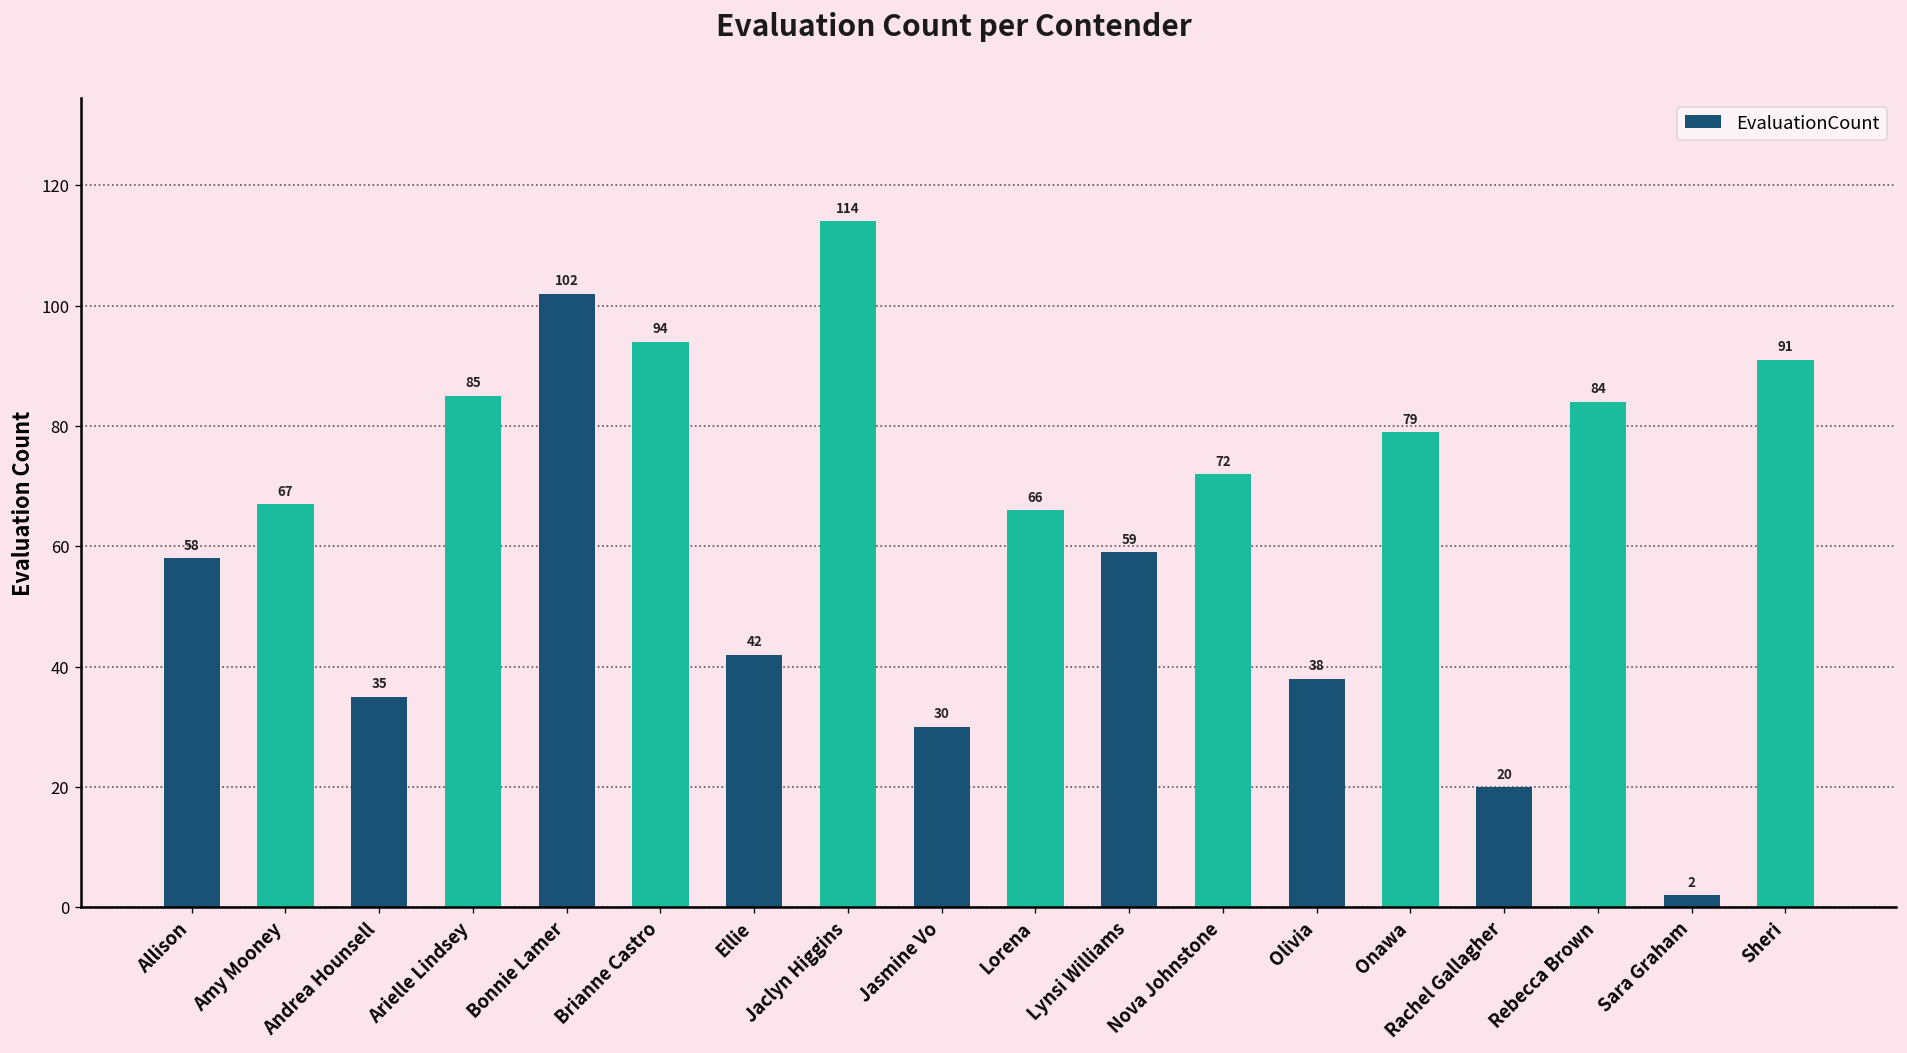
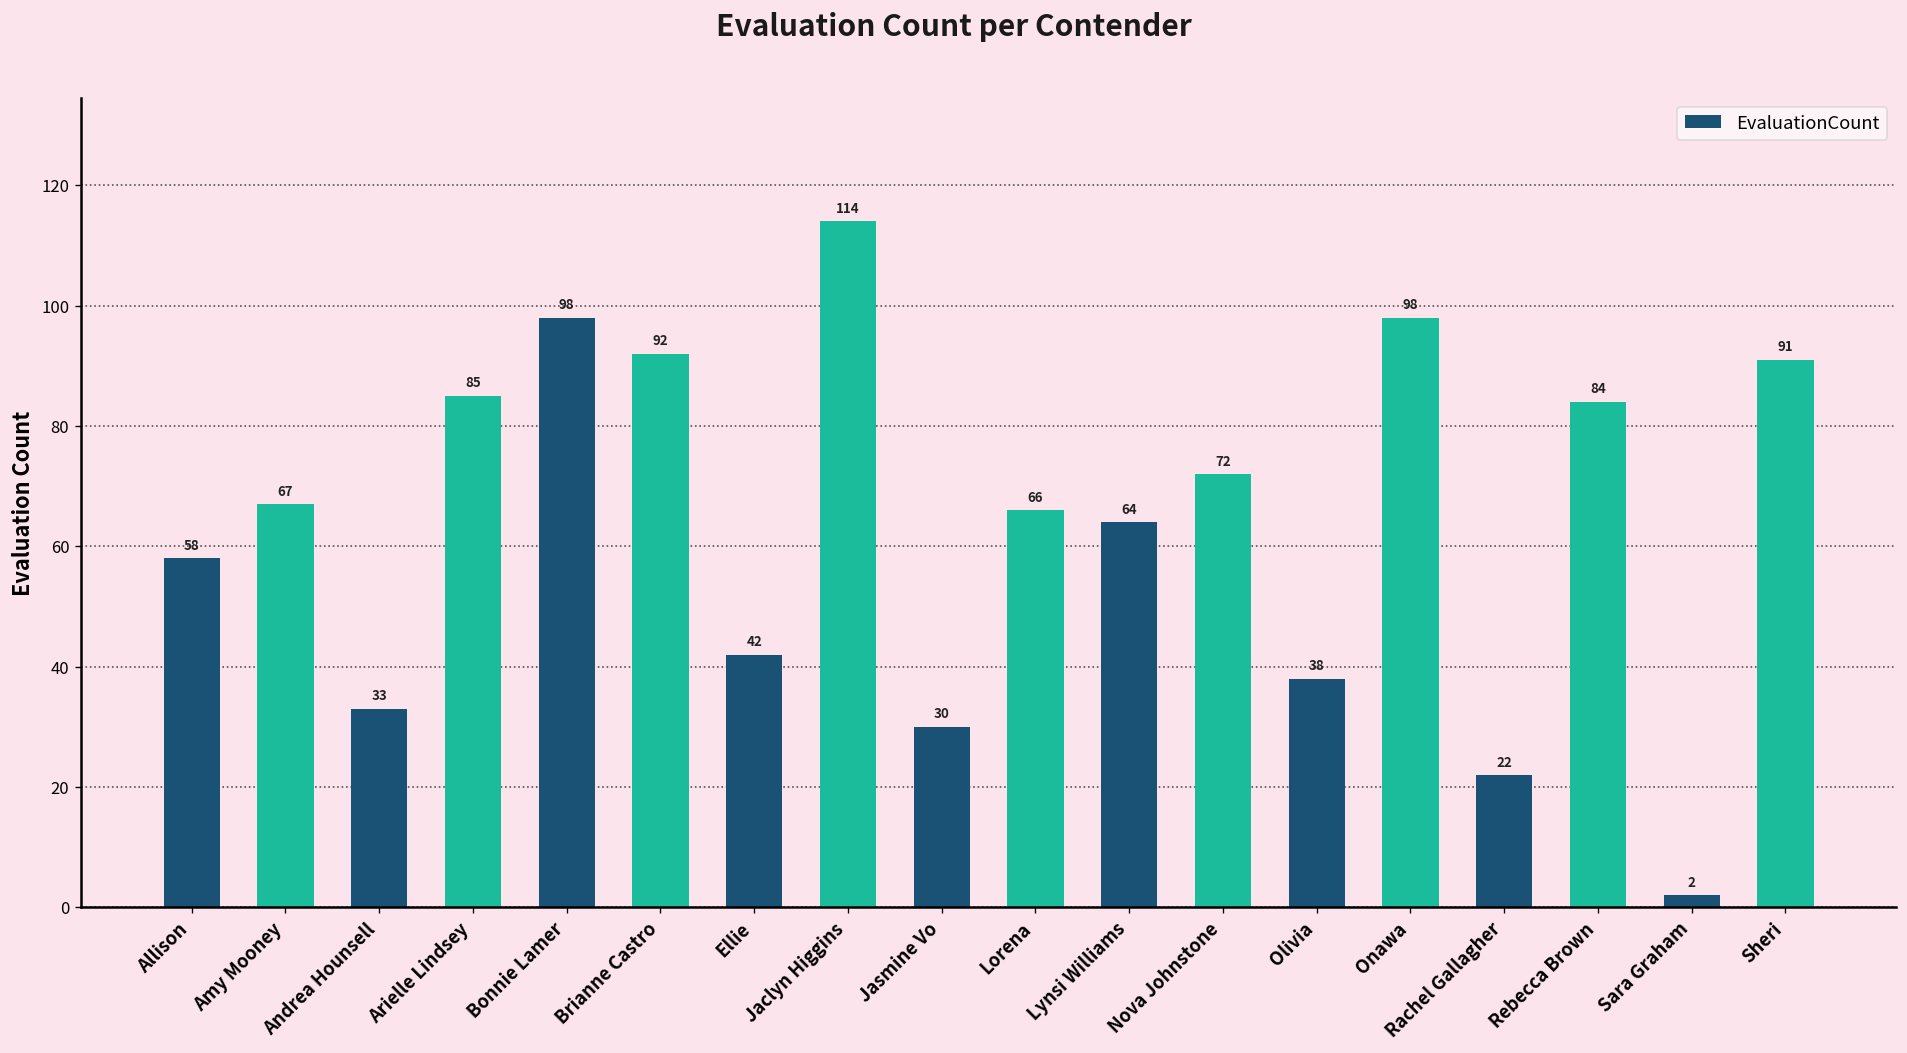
  {
    "Allison": 58,
    "Amy Mooney": 67,
-   "Andrea Hounsell": 35,
+   "Andrea Hounsell": 33,
    "Arielle Lindsey": 85,
-   "Bonnie Lamer": 102,
-   "Brianne Castro": 94,
+   "Bonnie Lamer": 98,
+   "Brianne Castro": 92,
    "Ellie": 42,
    "Jaclyn Higgins": 114,
    "Jasmine Vo": 30,
    "Lorena": 66,
-   "Lynsi Williams": 59,
+   "Lynsi Williams": 64,
    "Nova Johnstone": 72,
    "Olivia": 38,
-   "Onawa": 79,
-   "Rachel Gallagher": 20,
+   "Onawa": 98,
+   "Rachel Gallagher": 22,
    "Rebecca Brown": 84,
    "Sara Graham": 2,
    "Sheri": 91
  }
